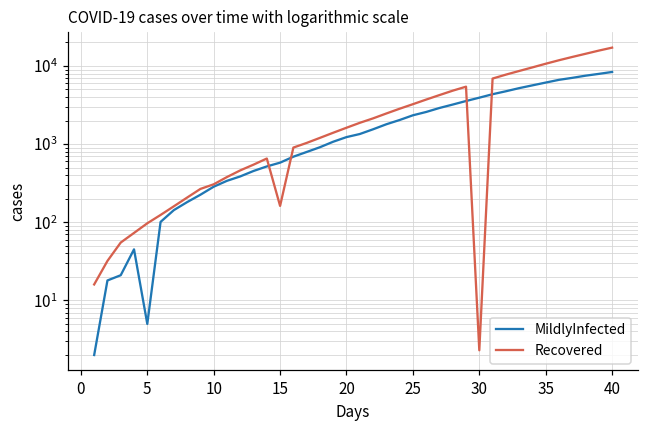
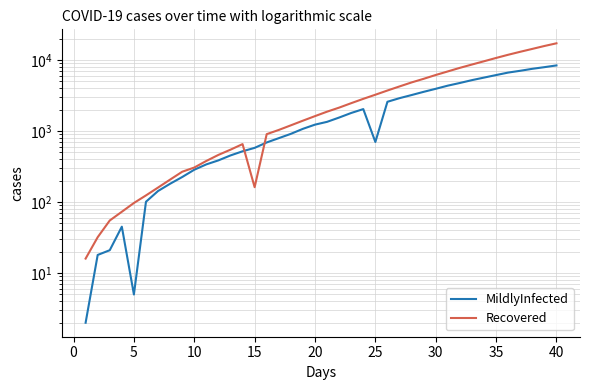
  {
    "MildlyInfected": {
      "5": 5,
      "15": 600,
      "20": 1200,
-     "25": 2300,
+     "25": 700,
      "30": 4000,
      "35": 6000,
      "40": 8000
    },
    "Recovered": {
      "5": 100,
      "15": 160,
      "20": 1600,
      "25": 3000,
-     "30": 2.3,
+     "30": 6000,
      "35": 11000,
      "40": 17000
    }
  }
